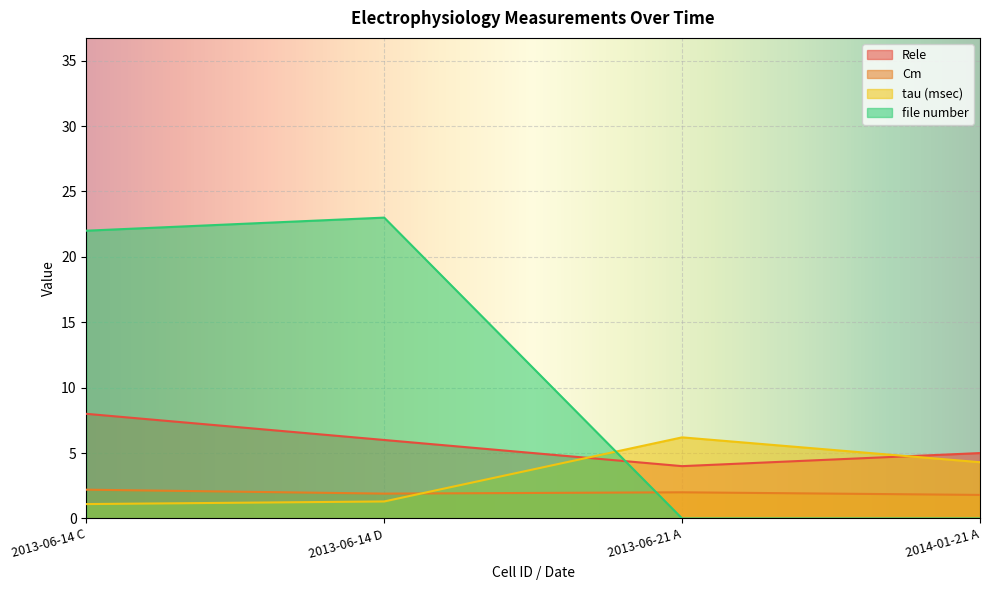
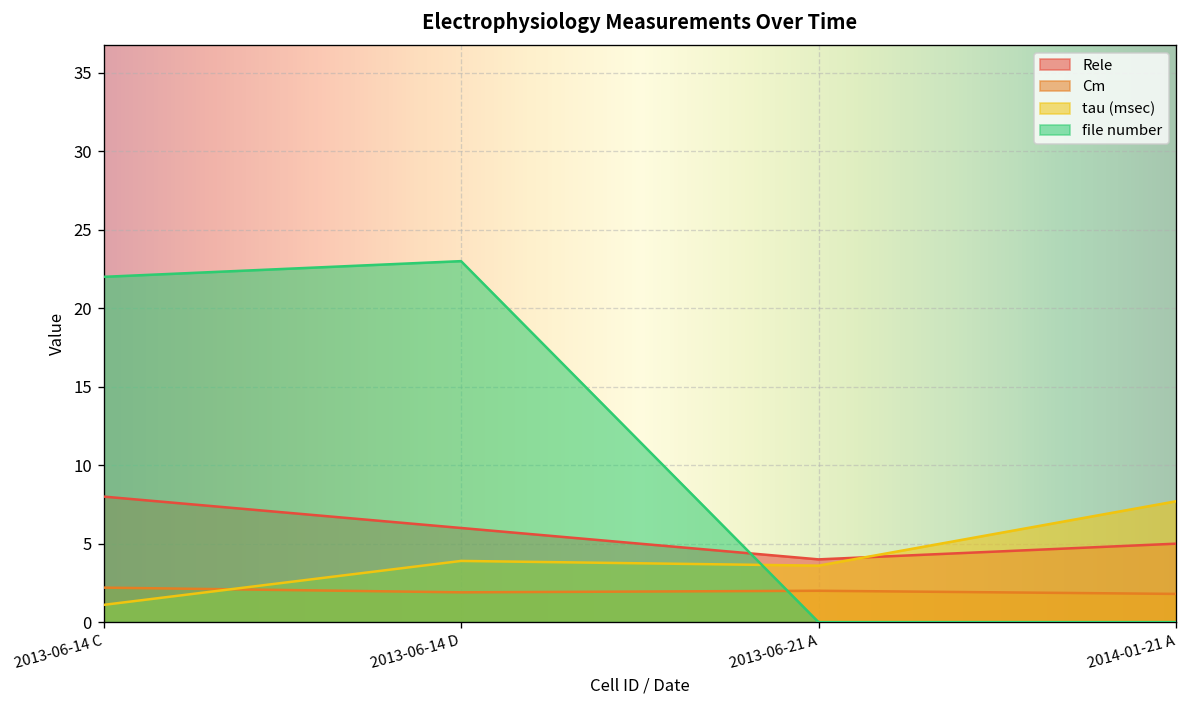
  {
    "tau (msec)": {
      "2013-06-14 C": 1.1,
-     "2013-06-14 D": 1.3,
-     "2013-06-21 A": 6.2,
-     "2014-01-21 A": 4.3
+     "2013-06-14 D": 3.9,
+     "2013-06-21 A": 3.6,
+     "2014-01-21 A": 7.7
    },
    "file number": {
      "2013-06-14 C": 22.0,
      "2013-06-14 D": 23.0,
      "2013-06-21 A": 0.0,
      "2014-01-21 A": 0.0
    }
  }
